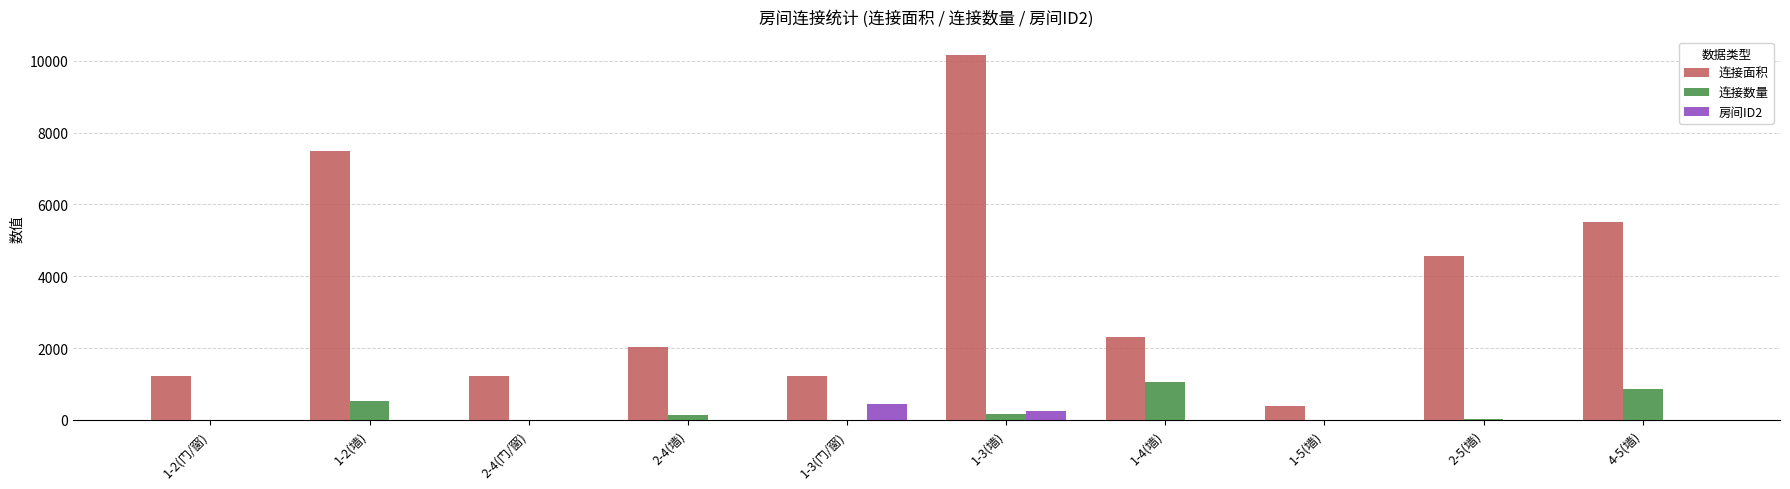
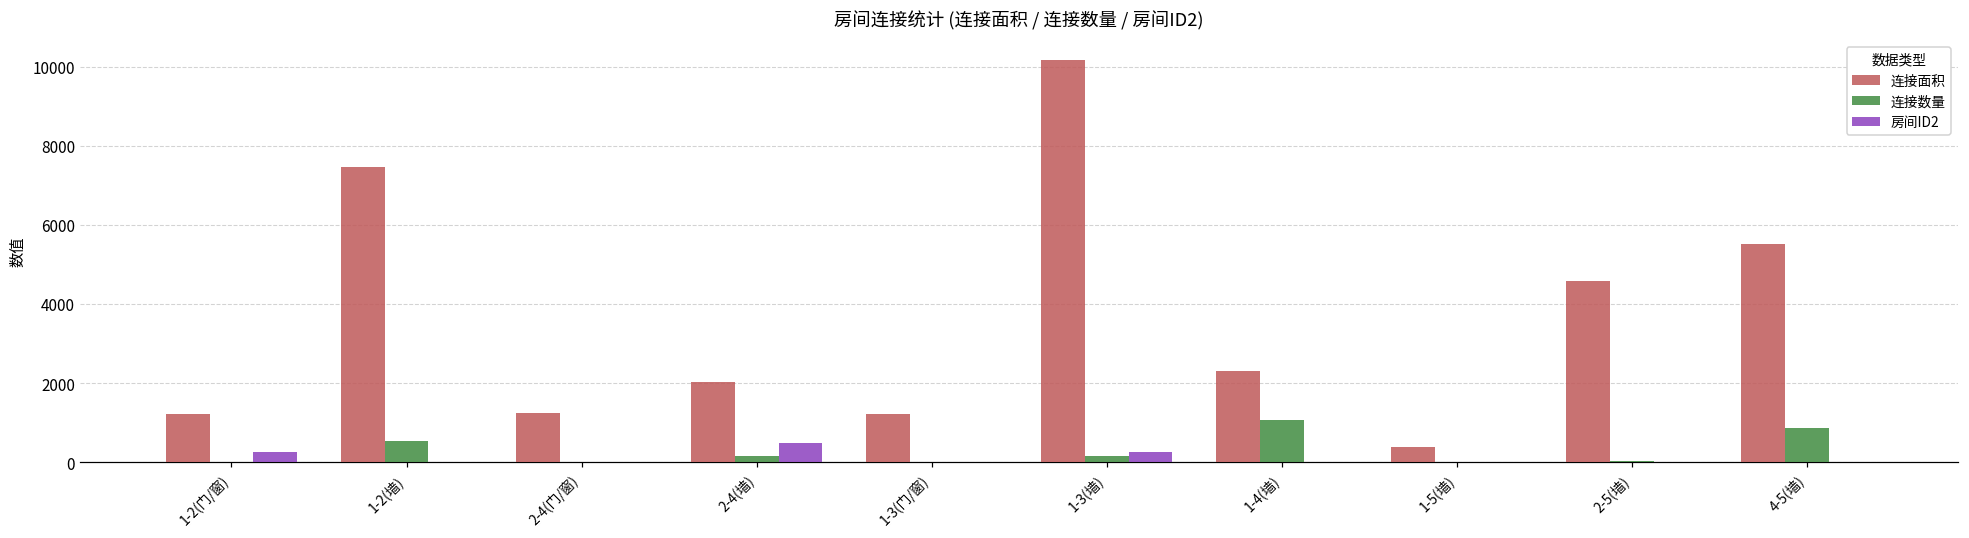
  {
    "连接面积": {
      "1-2(门/窗)": 1200,
      "1-2(墙)": 7500,
      "2-4(门/窗)": 1200,
      "2-4(墙)": 2000,
      "1-3(门/窗)": 1200,
      "1-3(墙)": 10200,
      "1-4(墙)": 2300,
      "1-5(墙)": 400,
      "2-5(墙)": 4600,
      "4-5(墙)": 5500
    },
    "连接数量": {
      "1-2(墙)": 500,
      "2-4(墙)": 100,
      "1-3(墙)": 200,
      "1-4(墙)": 1100,
      "4-5(墙)": 900
    },
    "房间ID2": {
-     "1-2(门/窗)": 0,
-     "2-4(墙)": 0,
-     "1-3(门/窗)": 400,
+     "1-2(门/窗)": 200,
+     "2-4(墙)": 500,
+     "1-3(门/窗)": 0,
      "1-3(墙)": 200
    }
  }
